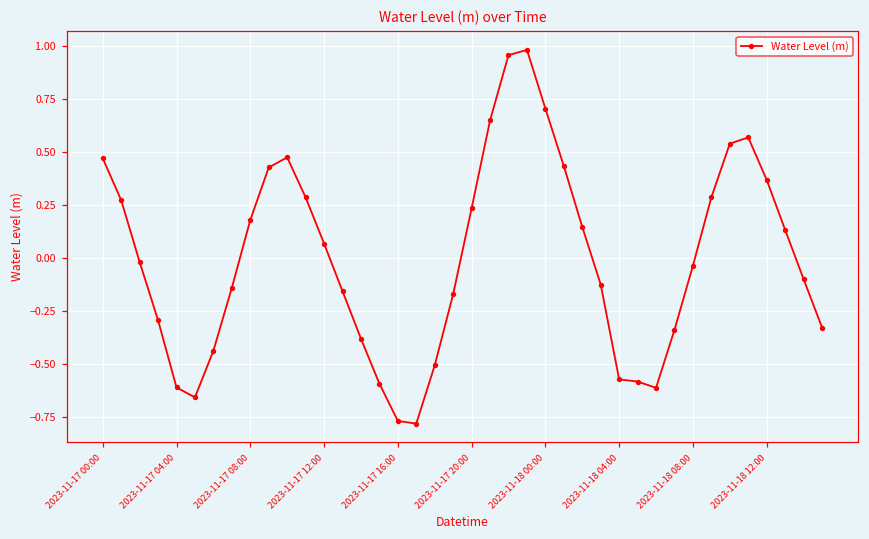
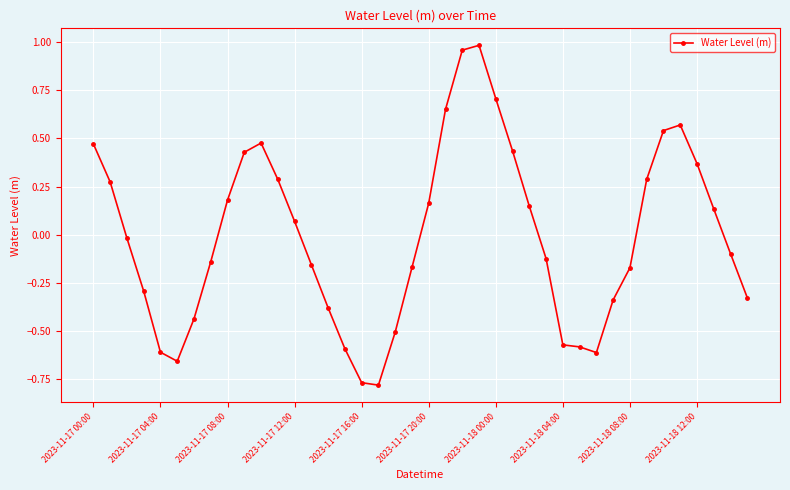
  {
    "2023-11-17 00:00": 0.47,
    "2023-11-17 04:00": -0.61,
    "2023-11-17 08:00": 0.18,
    "2023-11-17 12:00": 0.07,
    "2023-11-17 16:00": -0.77,
-   "2023-11-17 20:00": 0.24,
+   "2023-11-17 20:00": 0.16,
    "2023-11-18 00:00": 0.71,
    "2023-11-18 04:00": -0.57,
-   "2023-11-18 08:00": -0.04,
+   "2023-11-18 08:00": -0.17,
    "2023-11-18 12:00": 0.37
  }
